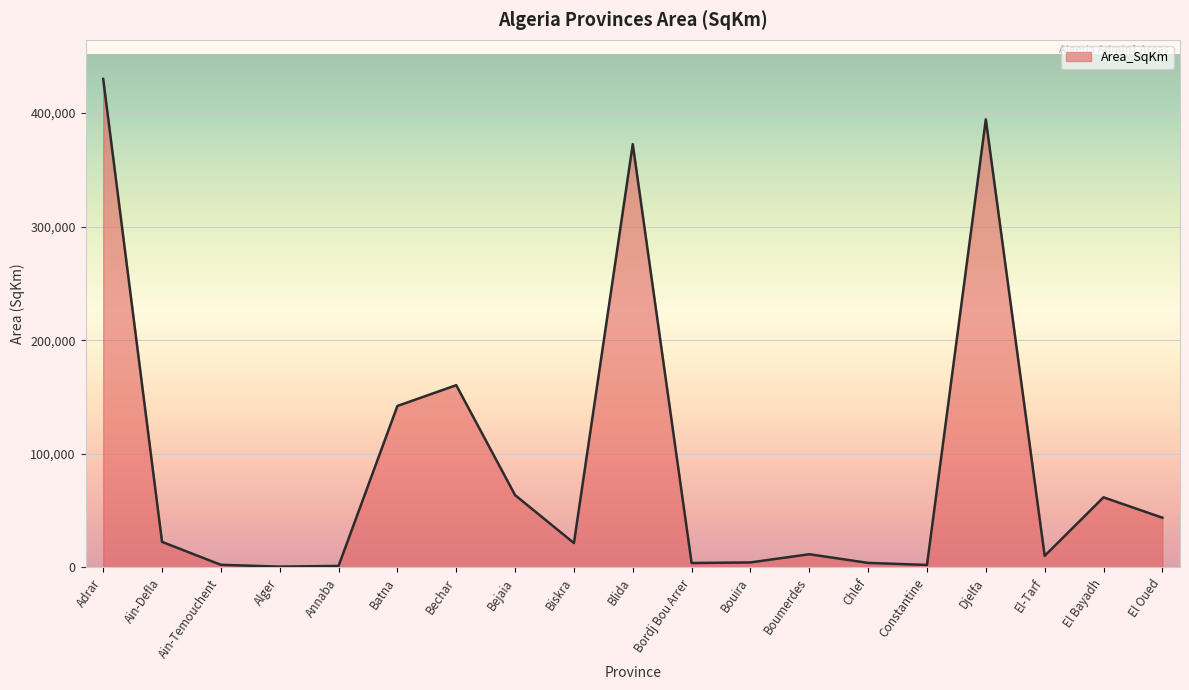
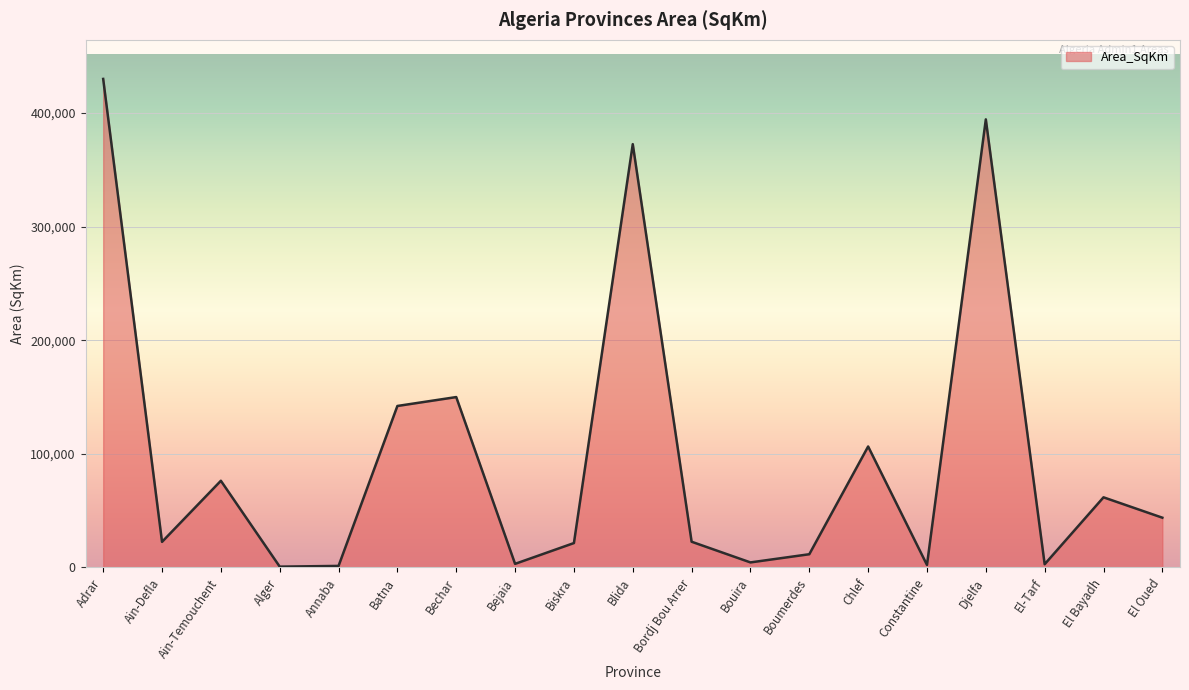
  {
    "Adrar": "430,000",
    "Ain-Defla": "23,000",
-   "Ain-Temouchent": "2,000",
+   "Ain-Temouchent": "76,000",
    "Alger": "1,000",
    "Annaba": "1,000",
    "Batna": "142,000",
-   "Bechar": "160,000",
-   "Bejaia": "64,000",
+   "Bechar": "150,000",
+   "Bejaia": "3,000",
    "Biskra": "22,000",
    "Blida": "373,000",
-   "Bordj Bou Arrer": "4,000",
+   "Bordj Bou Arrer": "23,000",
    "Bouira": "4,000",
    "Boumerdes": "12,000",
-   "Chlef": "4,000",
+   "Chlef": "106,000",
    "Constantine": "2,000",
    "Djelfa": "394,000",
-   "El-Tarf": "10,000",
+   "El-Tarf": "3,000",
    "El Bayadh": "62,000",
    "El Oued": "44,000"
  }
